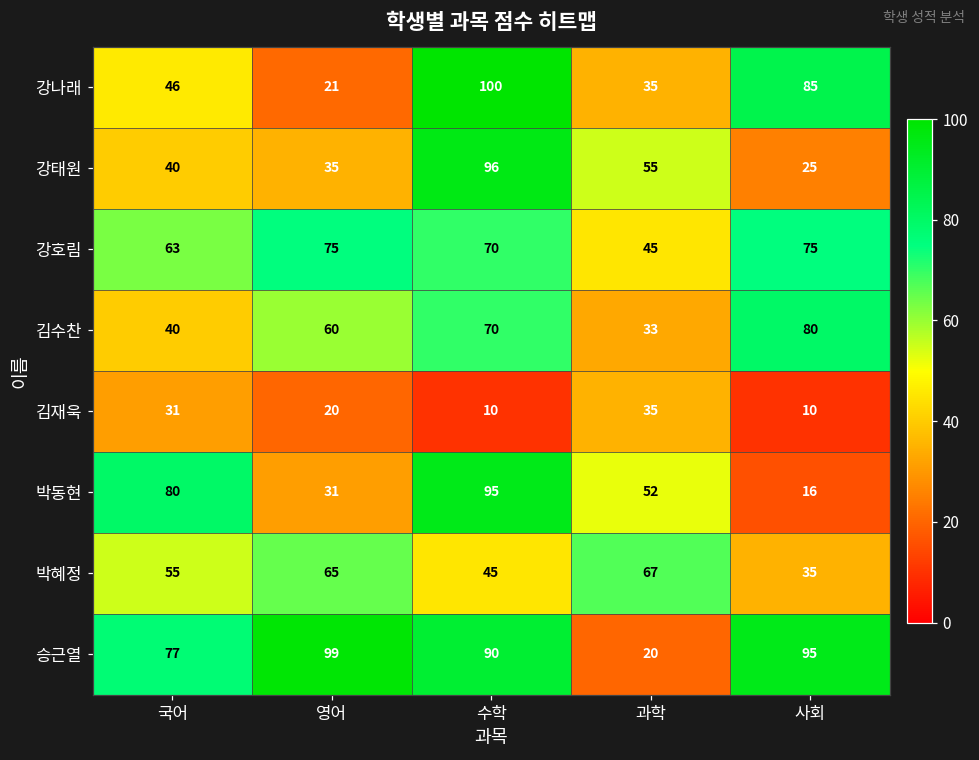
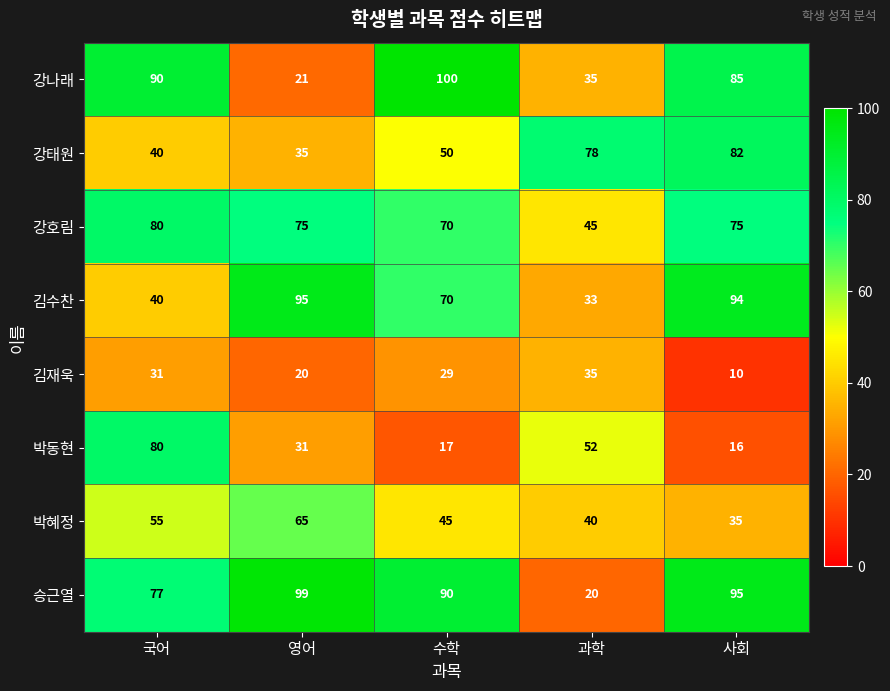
  {
    "강나래": {
-     "국어": 46,
+     "국어": 90,
      "영어": 21,
      "수학": 100,
      "과학": 35,
      "사회": 85
    },
    "강태원": {
      "국어": 40,
      "영어": 35,
-     "수학": 96,
-     "과학": 55,
-     "사회": 25
+     "수학": 50,
+     "과학": 78,
+     "사회": 82
    },
    "강호림": {
-     "국어": 63,
+     "국어": 80,
      "영어": 75,
      "수학": 70,
      "과학": 45,
      "사회": 75
    },
    "김수찬": {
      "국어": 40,
-     "영어": 60,
+     "영어": 95,
      "수학": 70,
      "과학": 33,
-     "사회": 80
+     "사회": 94
    },
    "김재욱": {
      "국어": 31,
      "영어": 20,
-     "수학": 10,
+     "수학": 29,
      "과학": 35,
      "사회": 10
    },
    "박동현": {
      "국어": 80,
      "영어": 31,
-     "수학": 95,
+     "수학": 17,
      "과학": 52,
      "사회": 16
    },
    "박혜정": {
      "국어": 55,
      "영어": 65,
      "수학": 45,
-     "과학": 67,
+     "과학": 40,
      "사회": 35
    },
    "승근열": {
      "국어": 77,
      "영어": 99,
      "수학": 90,
      "과학": 20,
      "사회": 95
    }
  }
